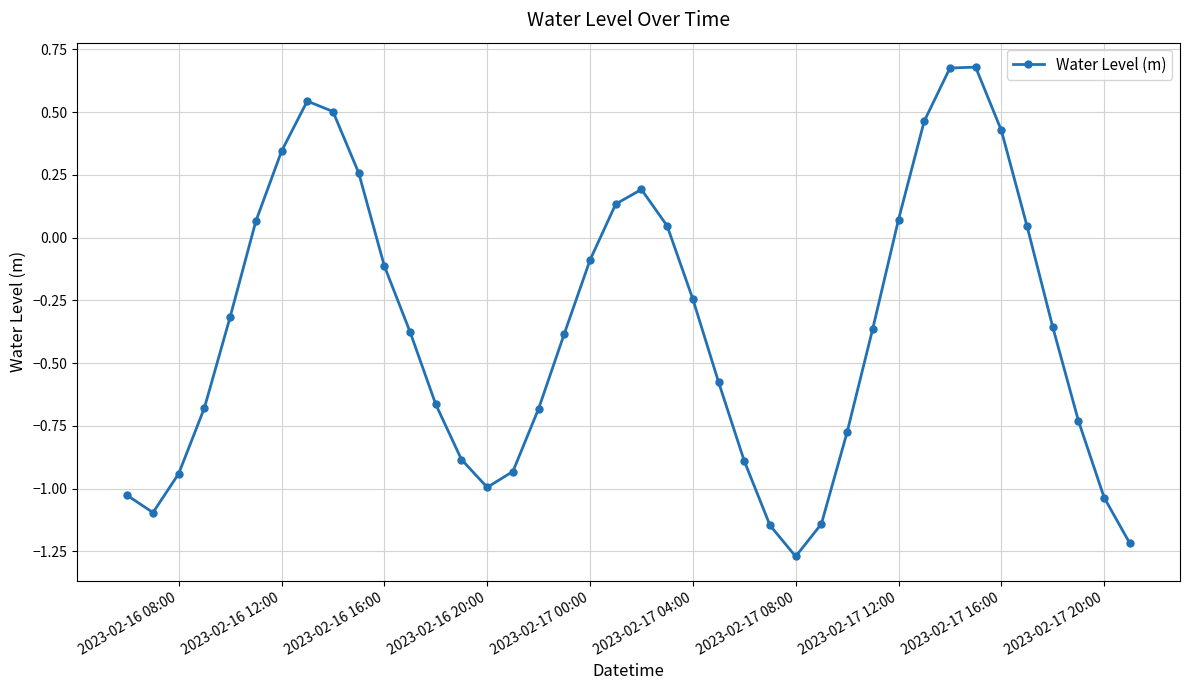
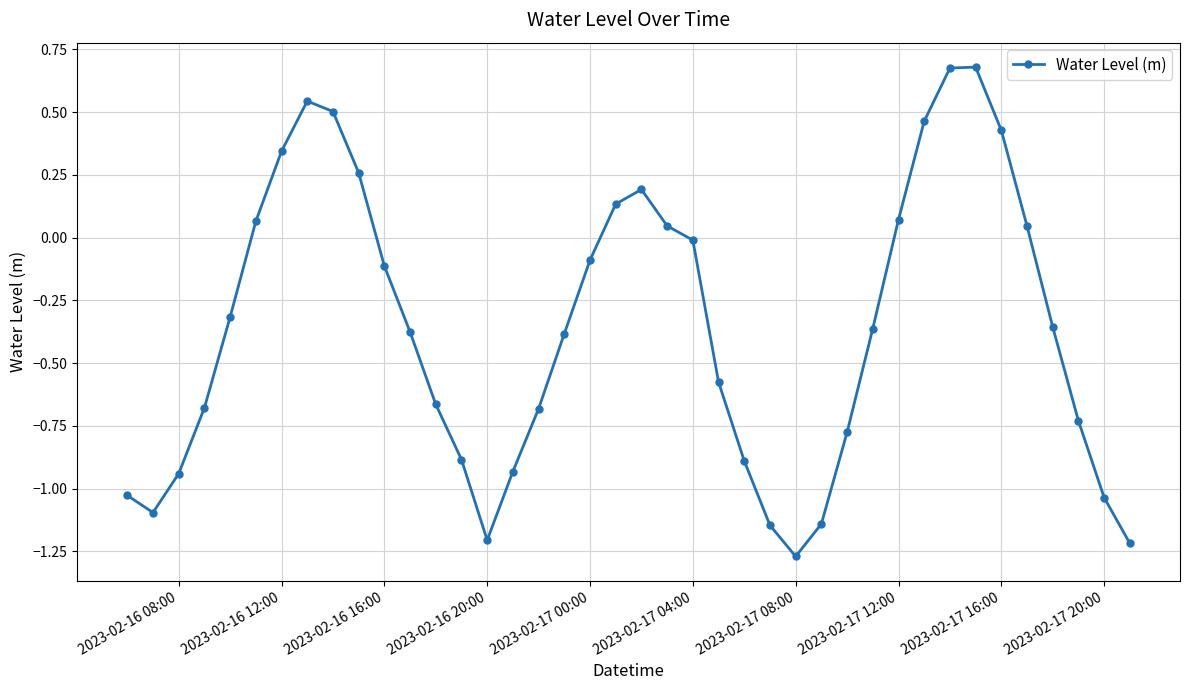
  {
    "2023-02-16 08:00": -0.94,
    "2023-02-16 12:00": 0.34,
    "2023-02-16 16:00": -0.11,
-   "2023-02-16 20:00": -0.99,
+   "2023-02-16 20:00": -1.21,
    "2023-02-17 00:00": -0.09,
-   "2023-02-17 04:00": -0.25,
+   "2023-02-17 04:00": -0.01,
    "2023-02-17 08:00": -1.27,
    "2023-02-17 12:00": 0.07,
    "2023-02-17 16:00": 0.43,
    "2023-02-17 20:00": -1.04
  }
